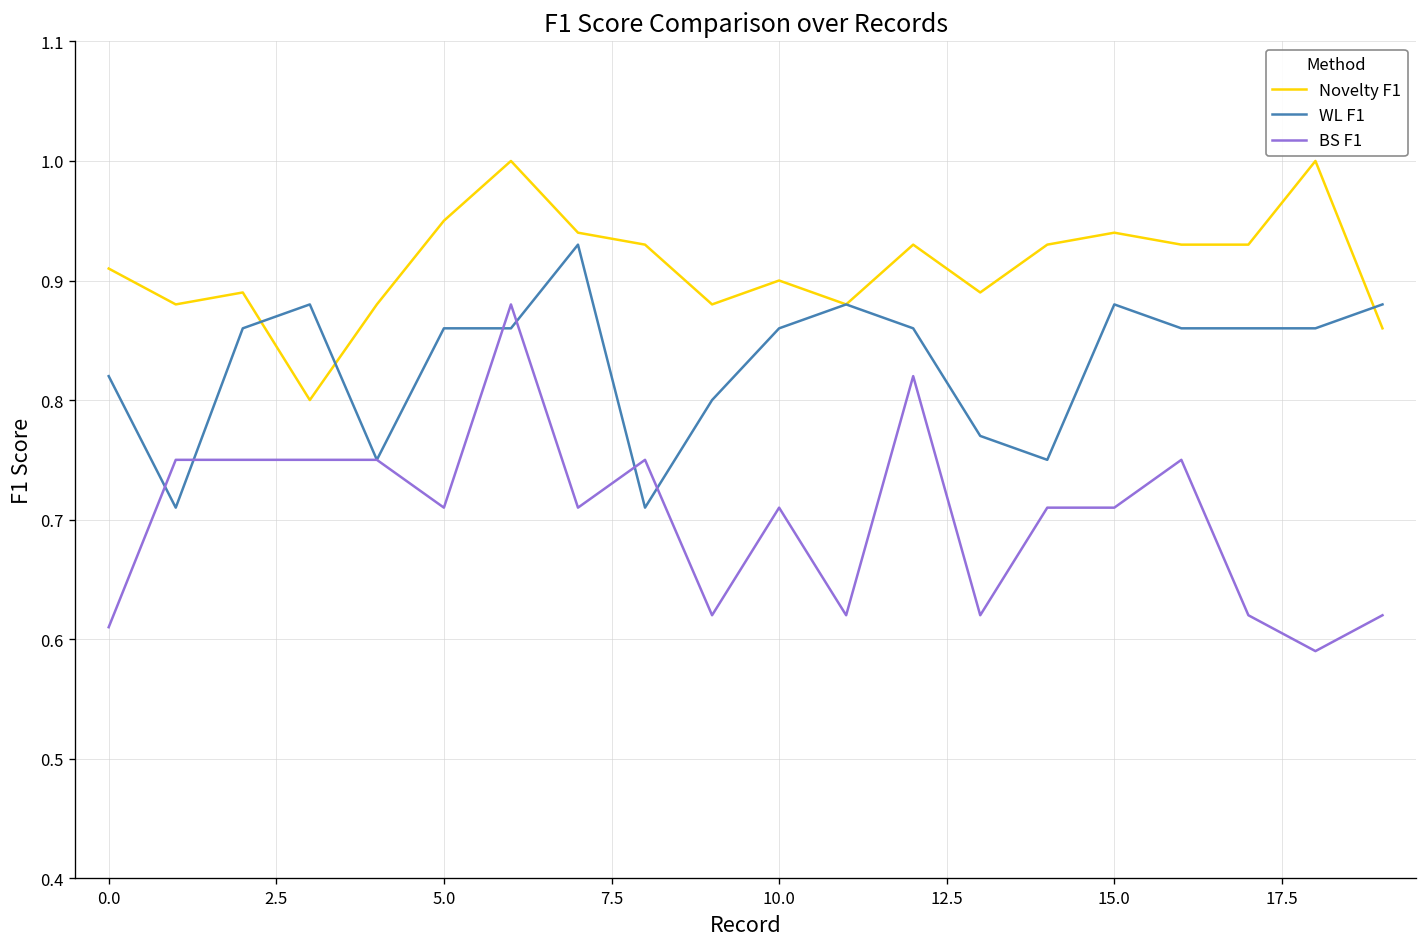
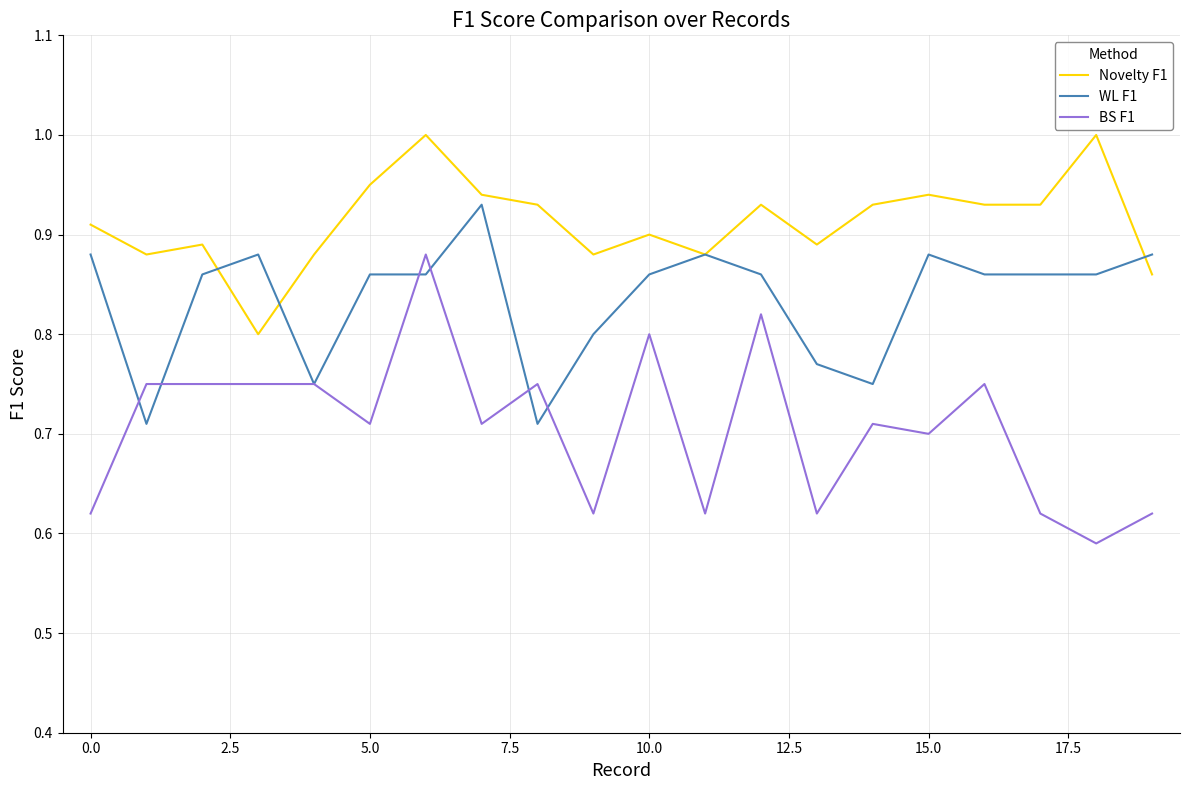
  {
    "Novelty F1": {
      "0.0": 0.91,
      "5.0": 0.95,
      "10.0": 0.90,
      "15.0": 0.94
    },
    "WL F1": {
-     "0.0": 0.82,
+     "0.0": 0.88,
      "5.0": 0.86,
      "10.0": 0.86,
      "15.0": 0.88
    },
    "BS F1": {
-     "0.0": 0.61,
+     "0.0": 0.62,
      "5.0": 0.71,
-     "10.0": 0.71,
-     "15.0": 0.71
+     "10.0": 0.80,
+     "15.0": 0.70
    }
  }
